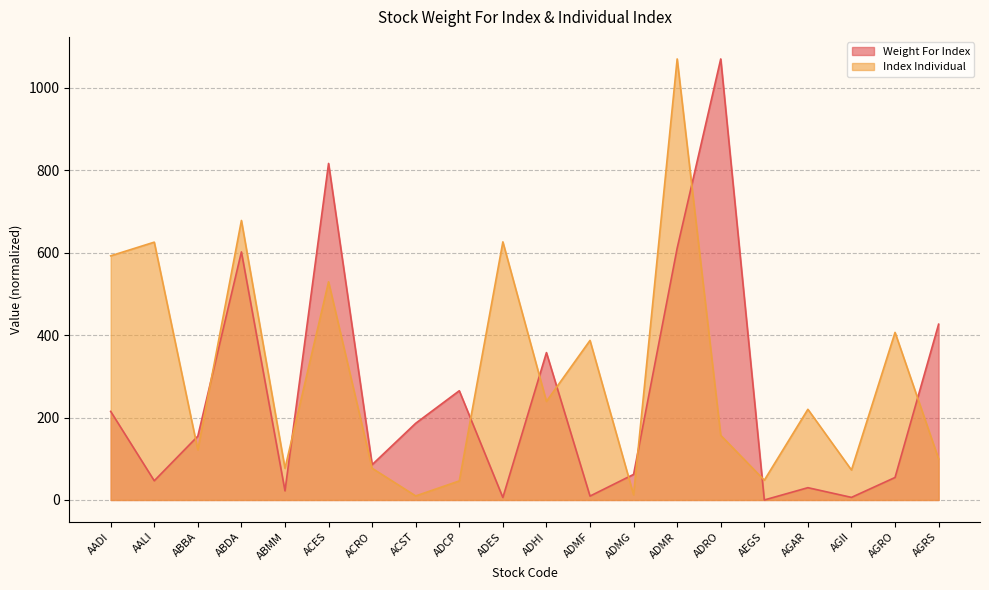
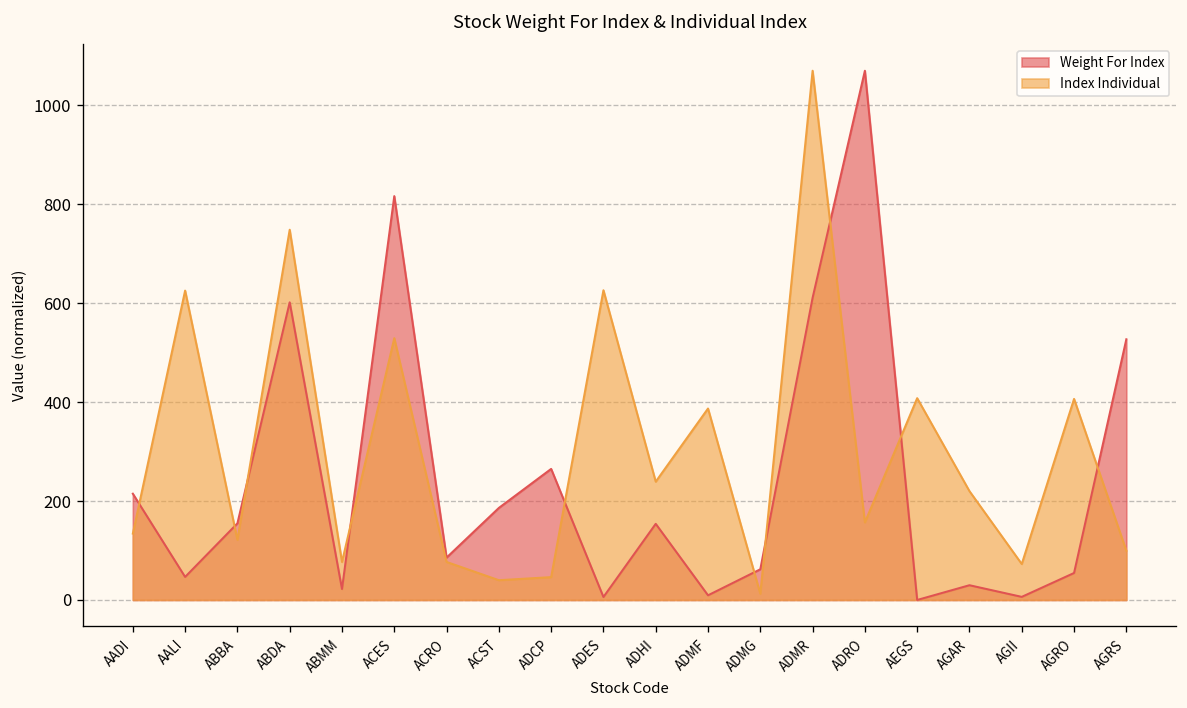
  {
    "Weight For Index": {
      "AADI": 210,
      "AALI": 50,
      "ABBA": 150,
      "ABDA": 600,
      "ABMM": 20,
      "ACES": 820,
      "ACRO": 90,
      "ACST": 190,
      "ADCP": 270,
      "ADES": 10,
-     "ADHI": 360,
+     "ADHI": 150,
      "ADMF": 10,
      "ADMG": 60,
      "ADMR": 610,
      "ADRO": 1070,
      "AEGS": 0,
      "AGAR": 30,
      "AGII": 10,
      "AGRO": 50,
-     "AGRS": 430
+     "AGRS": 530
    },
    "Index Individual": {
-     "AADI": 590,
+     "AADI": 130,
      "AALI": 630,
      "ABBA": 120,
-     "ABDA": 680,
+     "ABDA": 750,
      "ABMM": 80,
      "ACES": 530,
      "ACRO": 80,
-     "ACST": 10,
+     "ACST": 40,
      "ADCP": 50,
      "ADES": 630,
      "ADHI": 240,
      "ADMF": 390,
      "ADMG": 10,
      "ADMR": 1070,
      "ADRO": 160,
-     "AEGS": 50,
+     "AEGS": 410,
      "AGAR": 220,
      "AGII": 70,
      "AGRO": 410,
      "AGRS": 100
    }
  }
